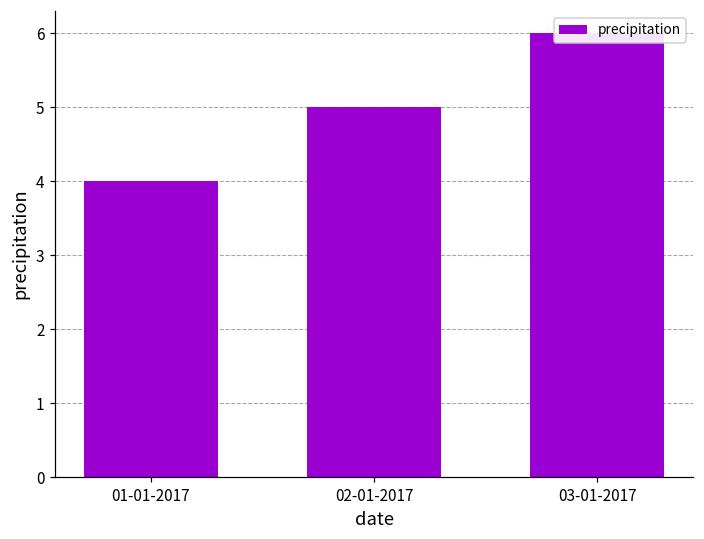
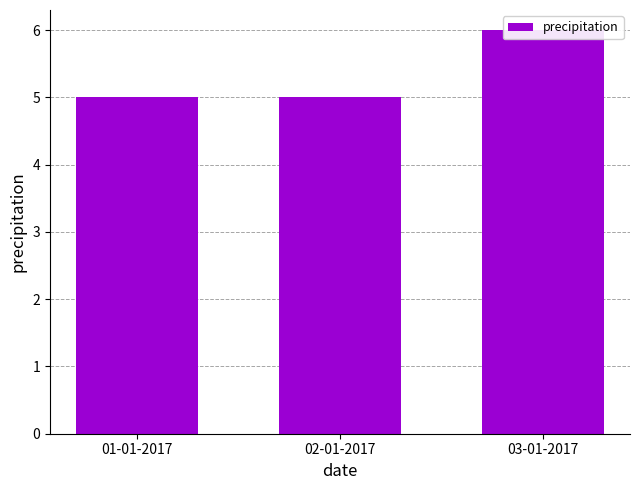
  {
-   "01-01-2017": 4,
+   "01-01-2017": 5,
    "02-01-2017": 5
  }
